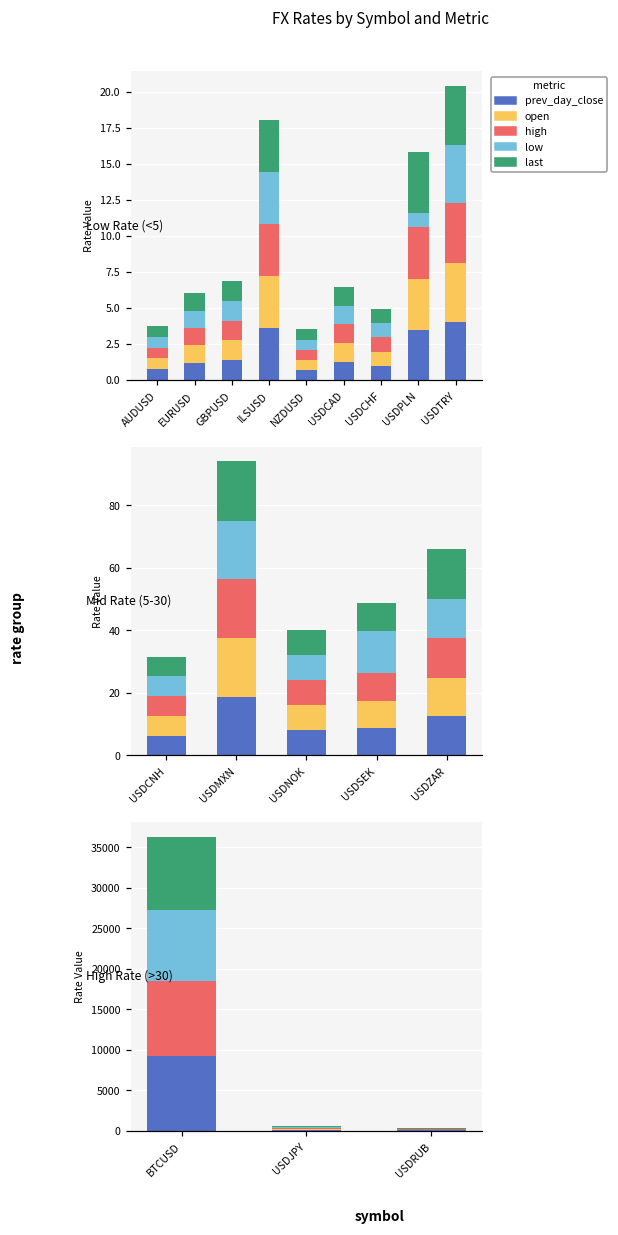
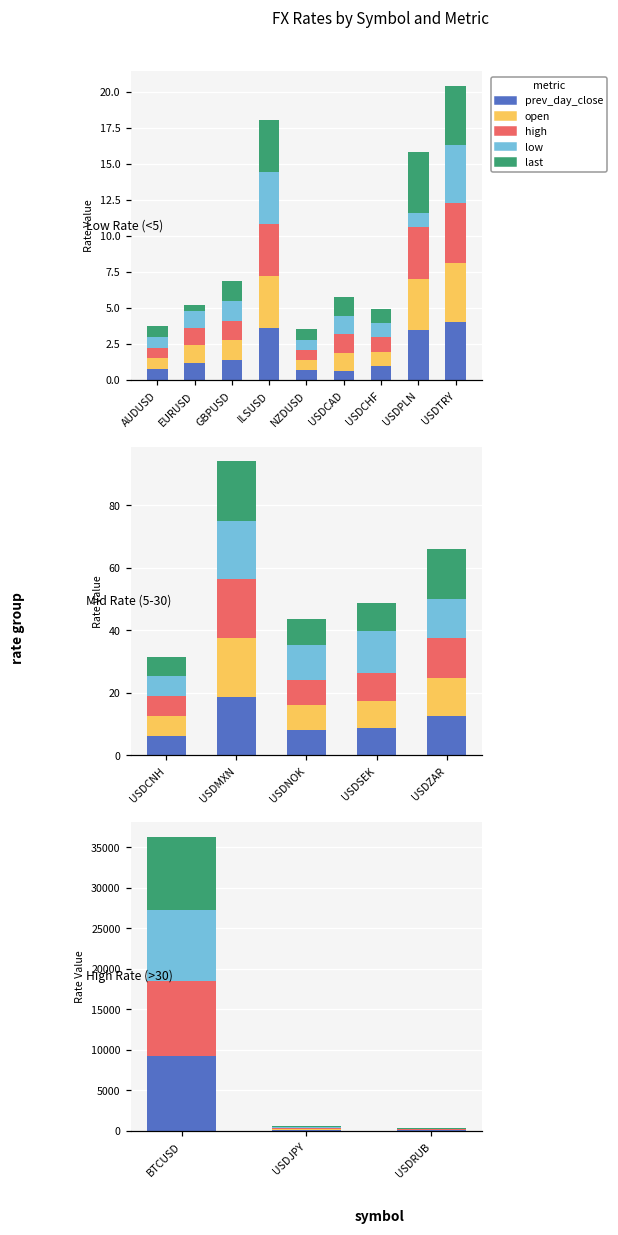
  {
    "Low Rate (<5)": {
      "prev_day_close": {
        "AUDUSD": 0.8,
        "EURUSD": 1.2,
        "GBPUSD": 1.4,
        "ILSUSD": 3.6,
        "NZDUSD": 0.7,
-       "USDCAD": 1.3,
+       "USDCAD": 0.6,
        "USDCHF": 1.0,
        "USDPLN": 3.5,
        "USDTRY": 4.1
      },
      "open": {
        "AUDUSD": 0.8,
        "EURUSD": 1.2,
        "GBPUSD": 1.4,
        "ILSUSD": 3.6,
        "NZDUSD": 0.7,
        "USDCAD": 1.3,
        "USDCHF": 1.0,
        "USDPLN": 3.5,
        "USDTRY": 4.1
      },
      "high": {
        "AUDUSD": 0.8,
        "EURUSD": 1.2,
        "GBPUSD": 1.4,
        "ILSUSD": 3.6,
        "NZDUSD": 0.7,
        "USDCAD": 1.3,
        "USDCHF": 1.0,
        "USDPLN": 3.6,
        "USDTRY": 4.1
      },
      "low": {
        "AUDUSD": 0.8,
        "EURUSD": 1.2,
        "GBPUSD": 1.4,
        "ILSUSD": 3.6,
        "NZDUSD": 0.7,
        "USDCAD": 1.3,
        "USDCHF": 1.0,
        "USDPLN": 1.0,
        "USDTRY": 4.1
      },
      "last": {
        "AUDUSD": 0.7,
-       "EURUSD": 1.2,
+       "EURUSD": 0.4,
        "GBPUSD": 1.4,
        "ILSUSD": 3.6,
        "NZDUSD": 0.7,
        "USDCAD": 1.3,
        "USDCHF": 1.0,
        "USDPLN": 4.3,
        "USDTRY": 4.1
      }
    },
    "Mid Rate (5-30)": {
      "prev_day_close": {
        "USDCNH": 6,
        "USDMXN": 19,
        "USDNOK": 8,
        "USDSEK": 9,
        "USDZAR": 12
      },
      "open": {
        "USDCNH": 6,
        "USDMXN": 19,
        "USDNOK": 8,
        "USDSEK": 9,
        "USDZAR": 12
      },
      "high": {
        "USDCNH": 6,
        "USDMXN": 19,
        "USDNOK": 8,
        "USDSEK": 9,
        "USDZAR": 13
      },
      "low": {
        "USDCNH": 6,
        "USDMXN": 19,
-       "USDNOK": 8,
+       "USDNOK": 11,
        "USDSEK": 14,
        "USDZAR": 12
      },
      "last": {
        "USDCNH": 6,
        "USDMXN": 19,
        "USDNOK": 8,
        "USDSEK": 9,
        "USDZAR": 16
      }
    },
    "High Rate (>30)": {
      "prev_day_close": {
        "BTCUSD": 9000
      },
      "open": {
        "BTCUSD": 0
      },
      "high": {
        "BTCUSD": 9000
      },
      "low": {
        "BTCUSD": 9000
      },
      "last": {
        "BTCUSD": 9000
      }
    }
  }
